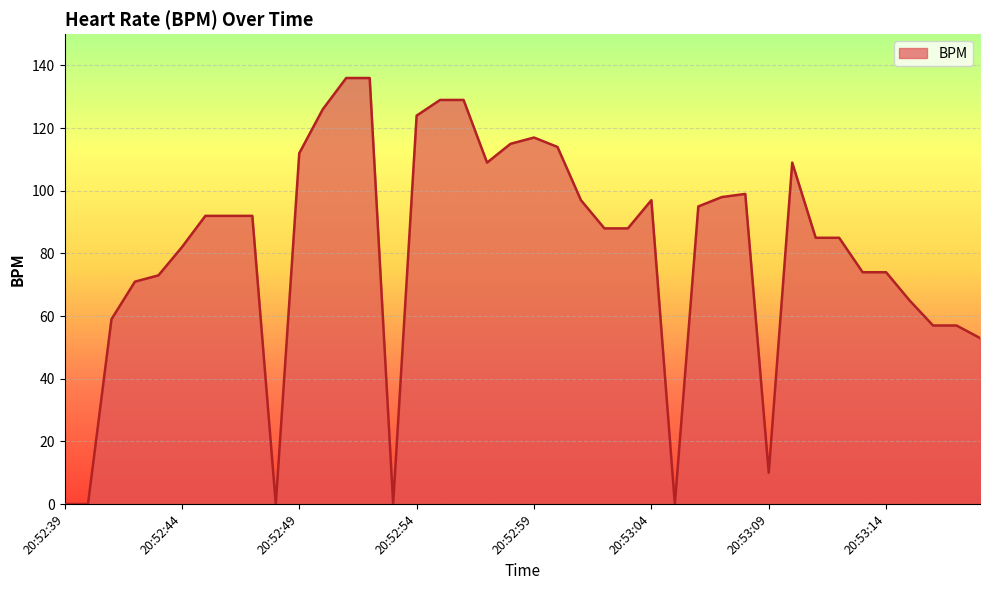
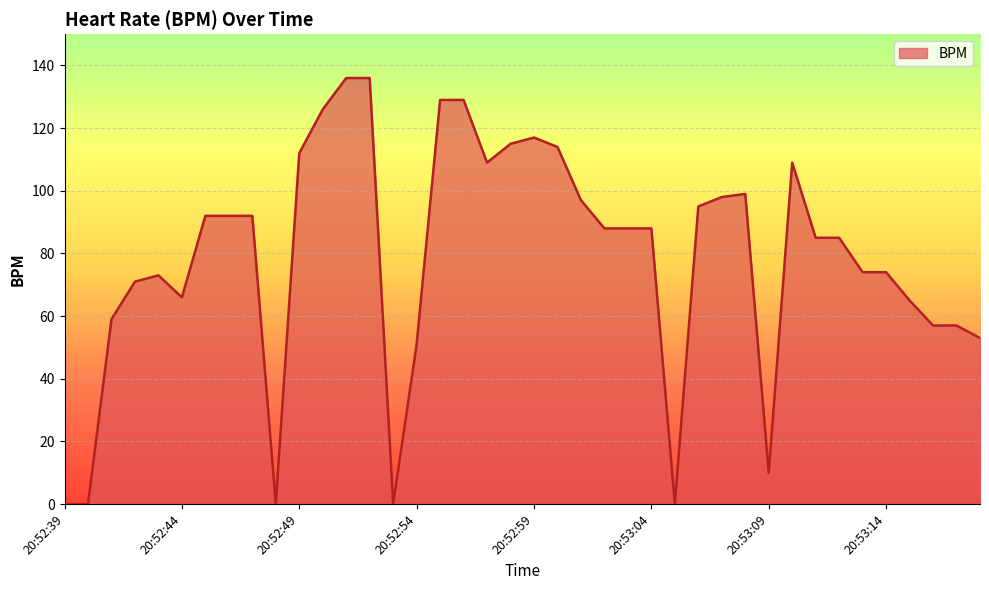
  {
    "20:52:39": 0,
-   "20:52:44": 82,
+   "20:52:44": 66,
    "20:52:49": 112,
-   "20:52:54": 124,
+   "20:52:54": 51,
    "20:52:59": 117,
-   "20:53:04": 97,
+   "20:53:04": 88,
    "20:53:09": 10,
    "20:53:14": 74
  }
